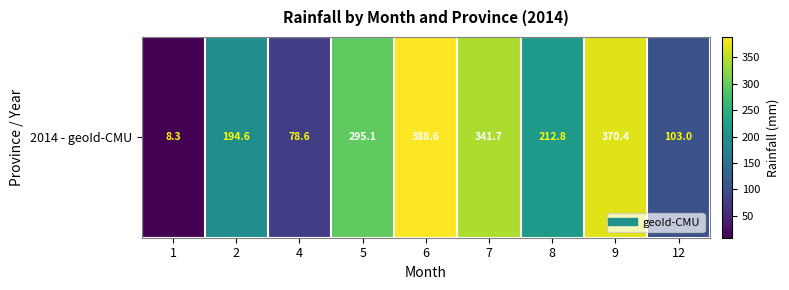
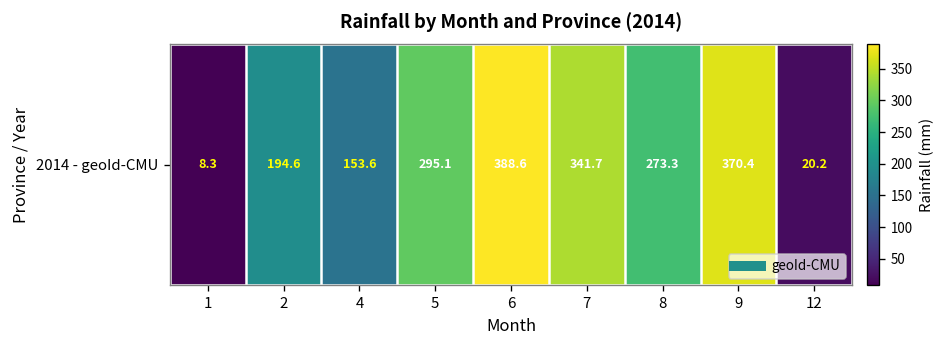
  {
    "2014 - geoId-CMU": {
      "1": 8.3,
      "2": 194.6,
-     "4": 78.6,
+     "4": 153.6,
      "5": 295.1,
      "6": 388.6,
      "7": 341.7,
-     "8": 212.8,
+     "8": 273.3,
      "9": 370.4,
-     "12": 103.0
+     "12": 20.2
    }
  }
